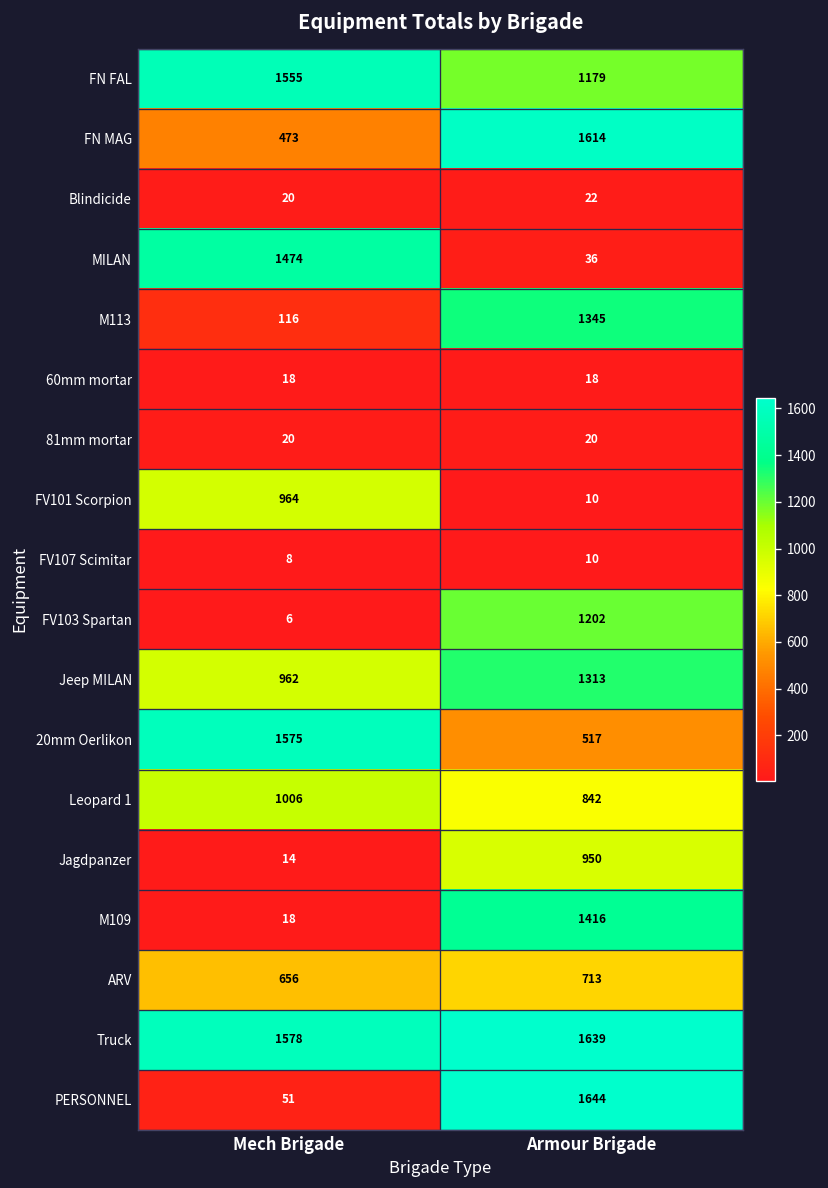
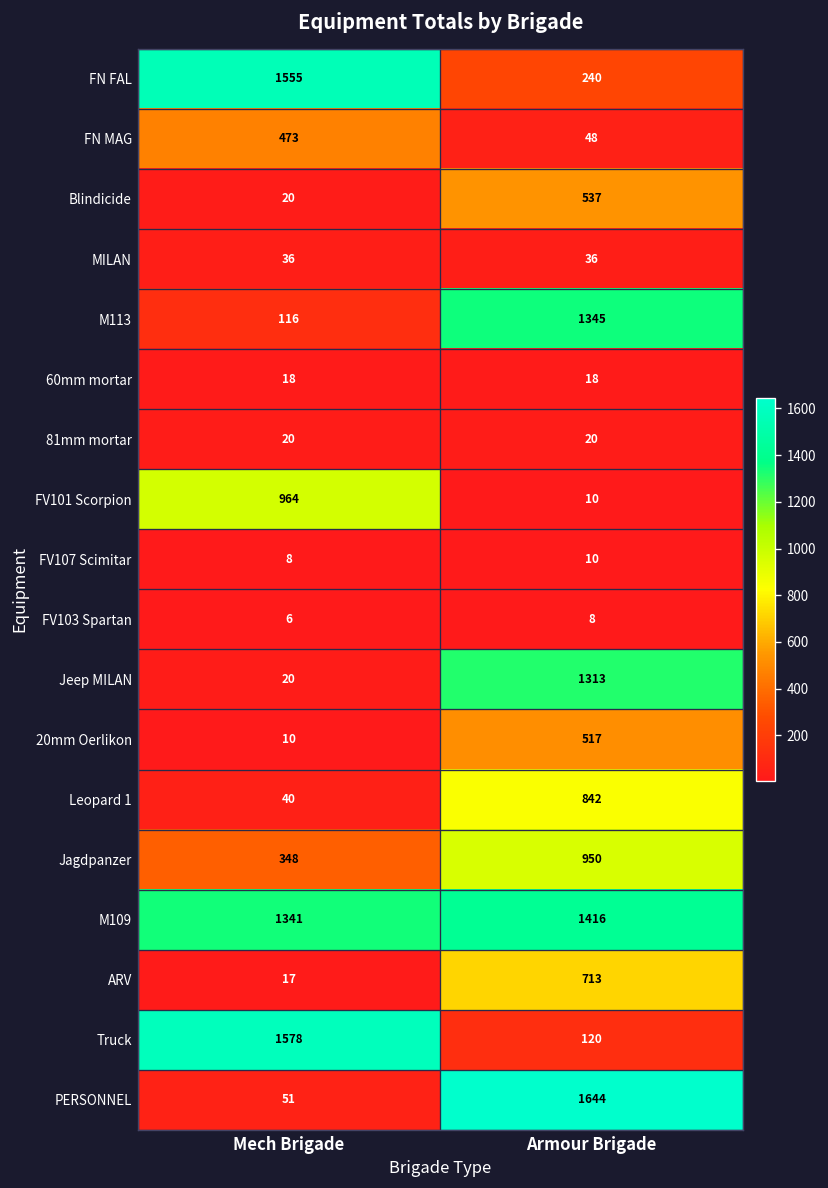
  {
    "FN FAL": {
      "Mech Brigade": 1555,
-     "Armour Brigade": 1179
+     "Armour Brigade": 240
    },
    "FN MAG": {
      "Mech Brigade": 473,
-     "Armour Brigade": 1614
+     "Armour Brigade": 48
    },
    "Blindicide": {
      "Mech Brigade": 20,
-     "Armour Brigade": 22
+     "Armour Brigade": 537
    },
    "MILAN": {
-     "Mech Brigade": 1474,
+     "Mech Brigade": 36,
      "Armour Brigade": 36
    },
    "M113": {
      "Mech Brigade": 116,
      "Armour Brigade": 1345
    },
    "60mm mortar": {
      "Mech Brigade": 18,
      "Armour Brigade": 18
    },
    "81mm mortar": {
      "Mech Brigade": 20,
      "Armour Brigade": 20
    },
    "FV101 Scorpion": {
      "Mech Brigade": 964,
      "Armour Brigade": 10
    },
    "FV107 Scimitar": {
      "Mech Brigade": 8,
      "Armour Brigade": 10
    },
    "FV103 Spartan": {
      "Mech Brigade": 6,
-     "Armour Brigade": 1202
+     "Armour Brigade": 8
    },
    "Jeep MILAN": {
-     "Mech Brigade": 962,
+     "Mech Brigade": 20,
      "Armour Brigade": 1313
    },
    "20mm Oerlikon": {
-     "Mech Brigade": 1575,
+     "Mech Brigade": 10,
      "Armour Brigade": 517
    },
    "Leopard 1": {
-     "Mech Brigade": 1006,
+     "Mech Brigade": 40,
      "Armour Brigade": 842
    },
    "Jagdpanzer": {
-     "Mech Brigade": 14,
+     "Mech Brigade": 348,
      "Armour Brigade": 950
    },
    "M109": {
-     "Mech Brigade": 18,
+     "Mech Brigade": 1341,
      "Armour Brigade": 1416
    },
    "ARV": {
-     "Mech Brigade": 656,
+     "Mech Brigade": 17,
      "Armour Brigade": 713
    },
    "Truck": {
      "Mech Brigade": 1578,
-     "Armour Brigade": 1639
+     "Armour Brigade": 120
    },
    "PERSONNEL": {
      "Mech Brigade": 51,
      "Armour Brigade": 1644
    }
  }
